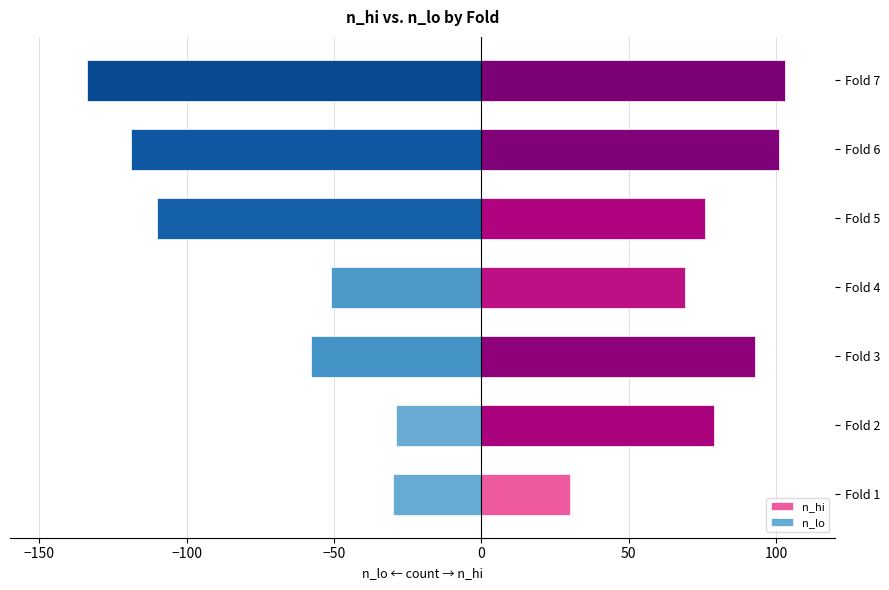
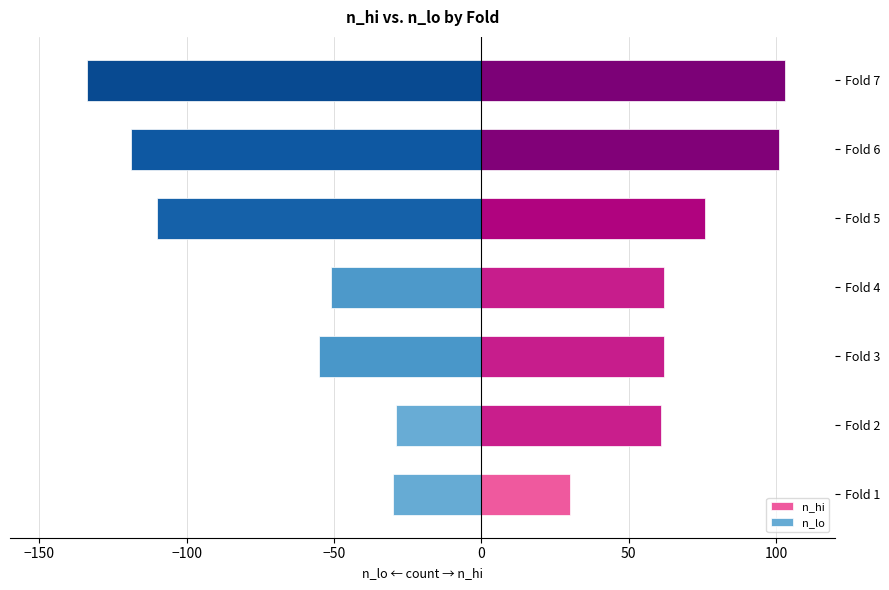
  {
    "n_hi": {
      "Fold 7": 103,
      "Fold 6": 101,
      "Fold 5": 76,
-     "Fold 4": 69,
-     "Fold 3": 93,
-     "Fold 2": 79,
+     "Fold 4": 62,
+     "Fold 3": 62,
+     "Fold 2": 61,
      "Fold 1": 30
    },
    "n_lo": {
      "Fold 7": -134,
      "Fold 6": -119,
      "Fold 5": -110,
      "Fold 4": -51,
-     "Fold 3": -58,
+     "Fold 3": -55,
      "Fold 2": -29,
      "Fold 1": -30
    }
  }
